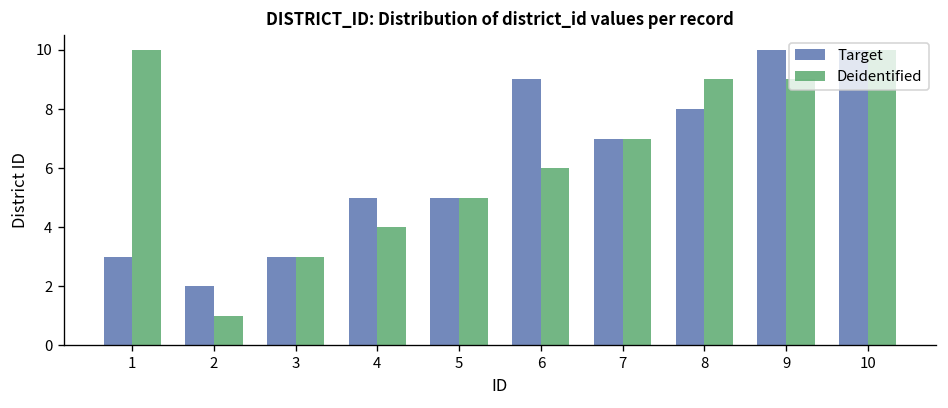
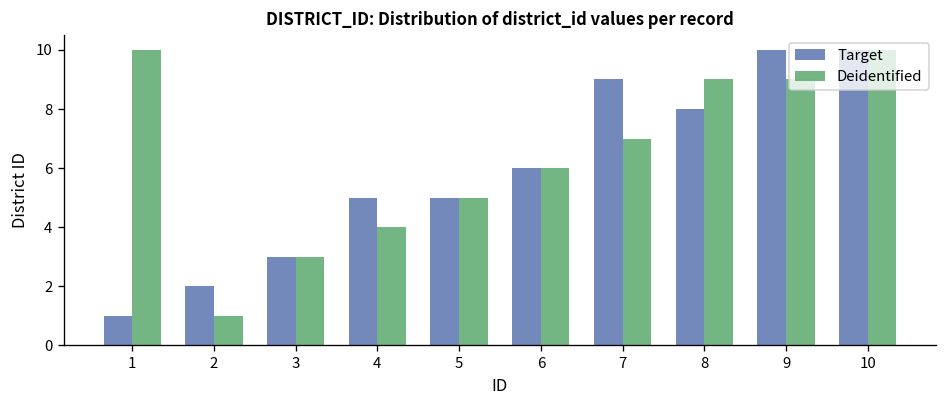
  {
    "Target": {
-     "1": 3,
+     "1": 1,
      "2": 2,
      "3": 3,
      "4": 5,
      "5": 5,
-     "6": 9,
-     "7": 7,
+     "6": 6,
+     "7": 9,
      "8": 8,
      "9": 10
    },
    "Deidentified": {
      "1": 10,
      "2": 1,
      "3": 3,
      "4": 4,
      "5": 5,
      "6": 6,
      "7": 7,
      "8": 9
    }
  }
